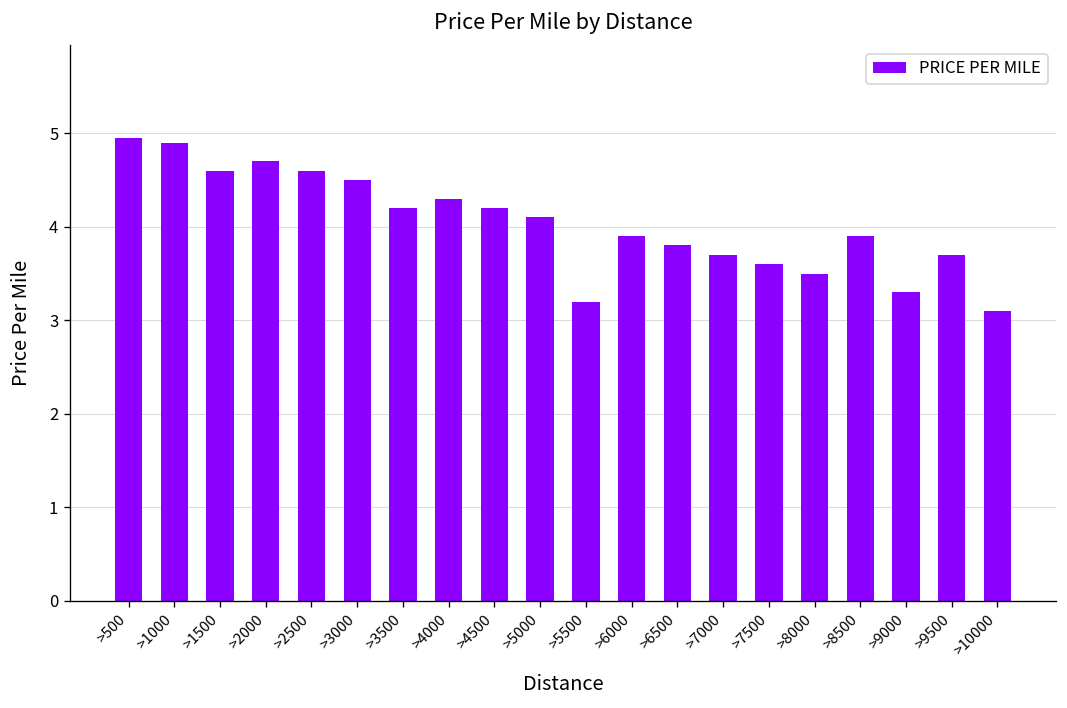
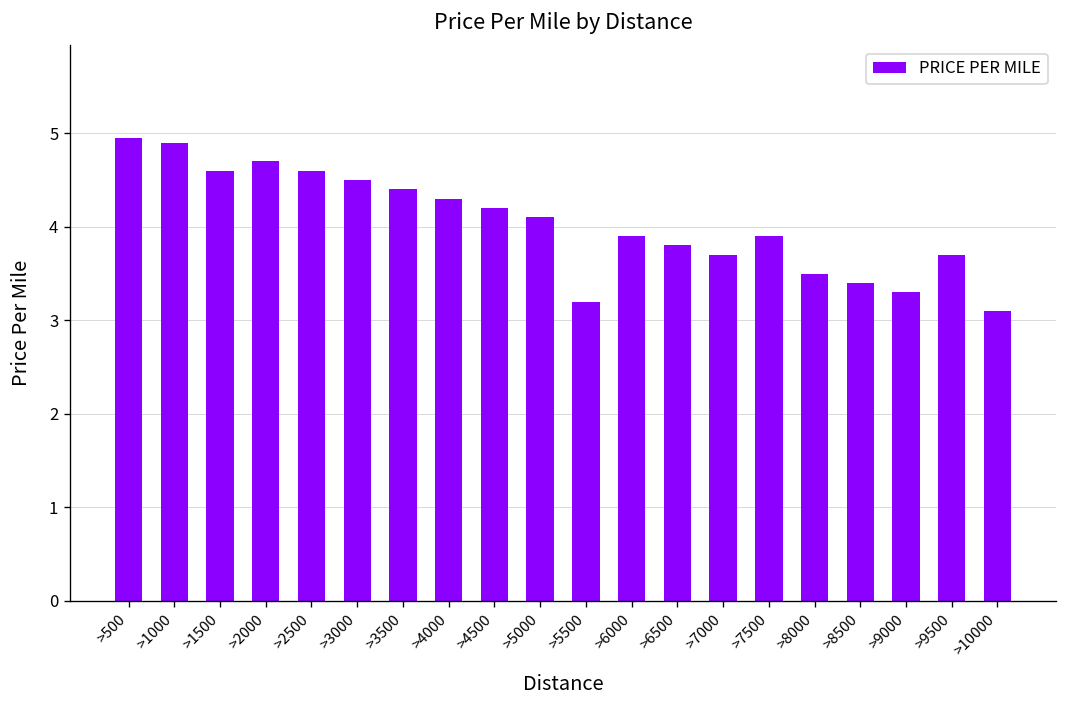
  {
    ">500": 5.0,
    ">1000": 4.9,
    ">1500": 4.6,
    ">2000": 4.7,
    ">2500": 4.6,
    ">3000": 4.5,
-   ">3500": 4.2,
+   ">3500": 4.4,
    ">4000": 4.3,
    ">4500": 4.2,
    ">5000": 4.1,
    ">5500": 3.2,
    ">6000": 3.9,
    ">6500": 3.8,
    ">7000": 3.7,
-   ">7500": 3.6,
+   ">7500": 3.9,
    ">8000": 3.5,
-   ">8500": 3.9,
+   ">8500": 3.4,
    ">9000": 3.3,
    ">9500": 3.7,
    ">10000": 3.1
  }
